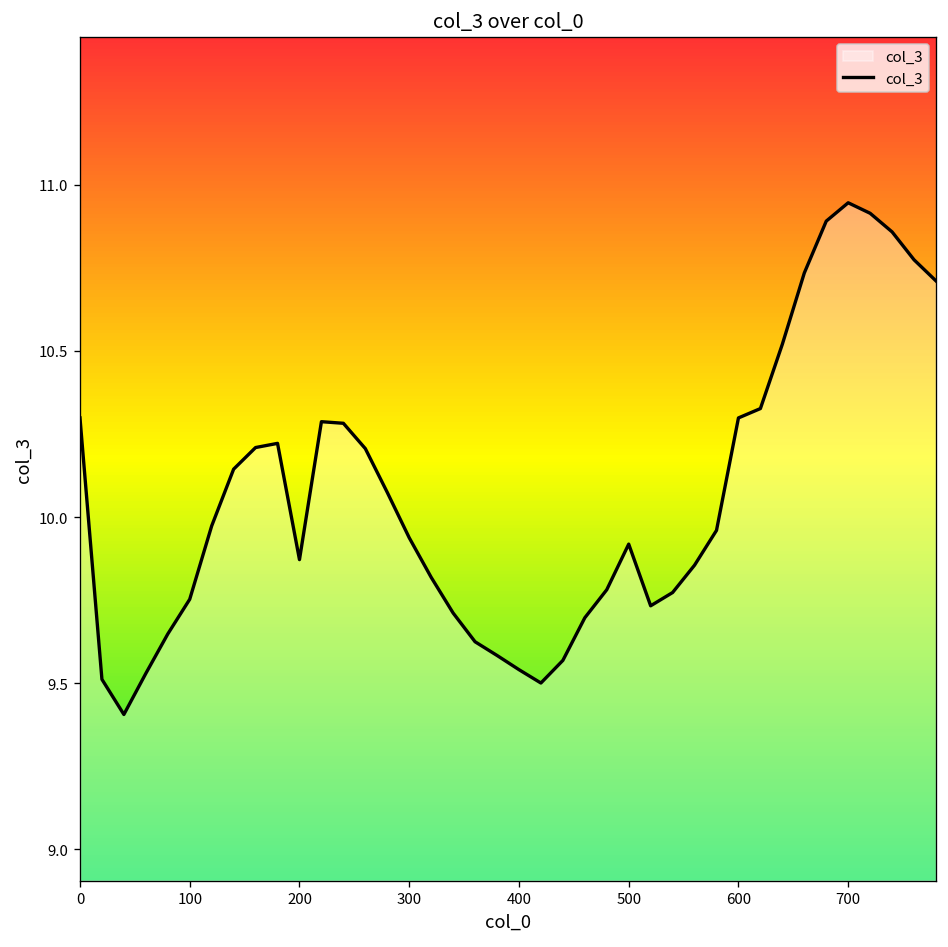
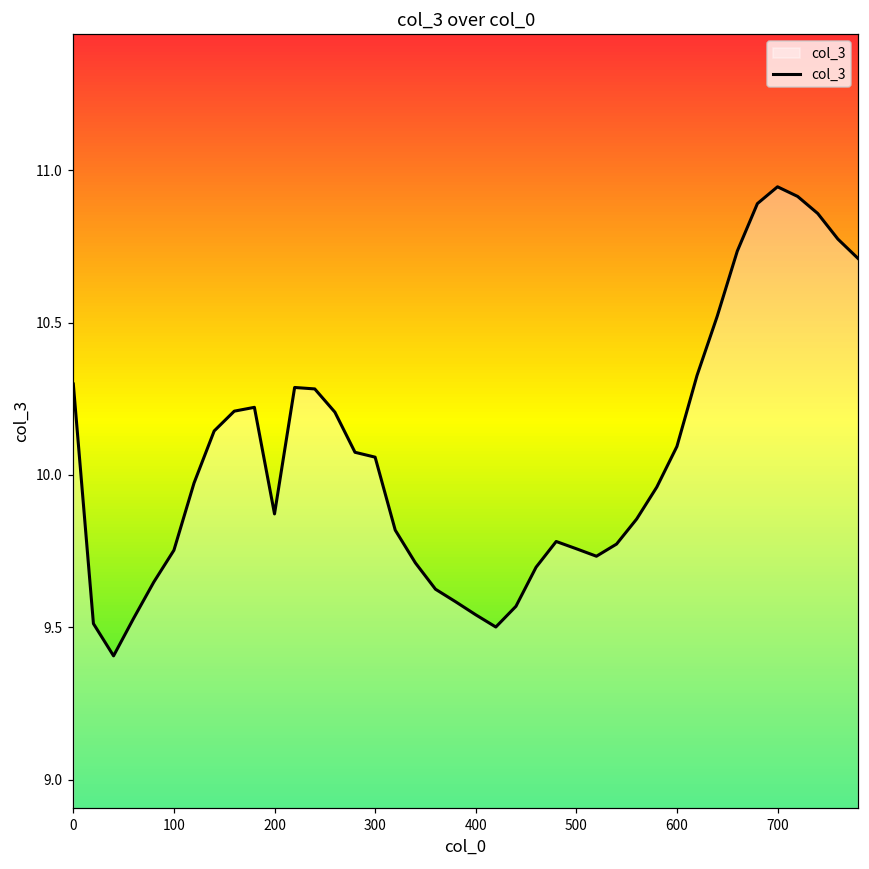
  {
    "0": 10.30,
    "100": 9.75,
    "200": 9.87,
-   "300": 9.94,
+   "300": 10.06,
    "400": 9.54,
-   "500": 9.92,
-   "600": 10.30,
+   "500": 9.76,
+   "600": 10.09,
    "700": 10.95
  }
